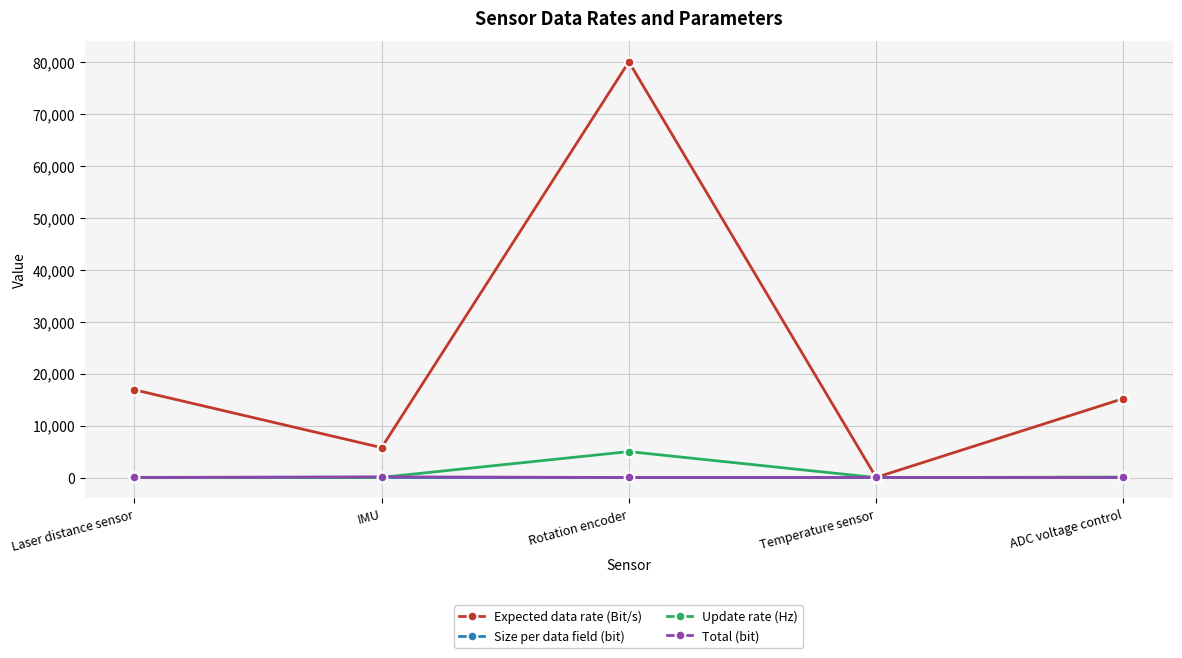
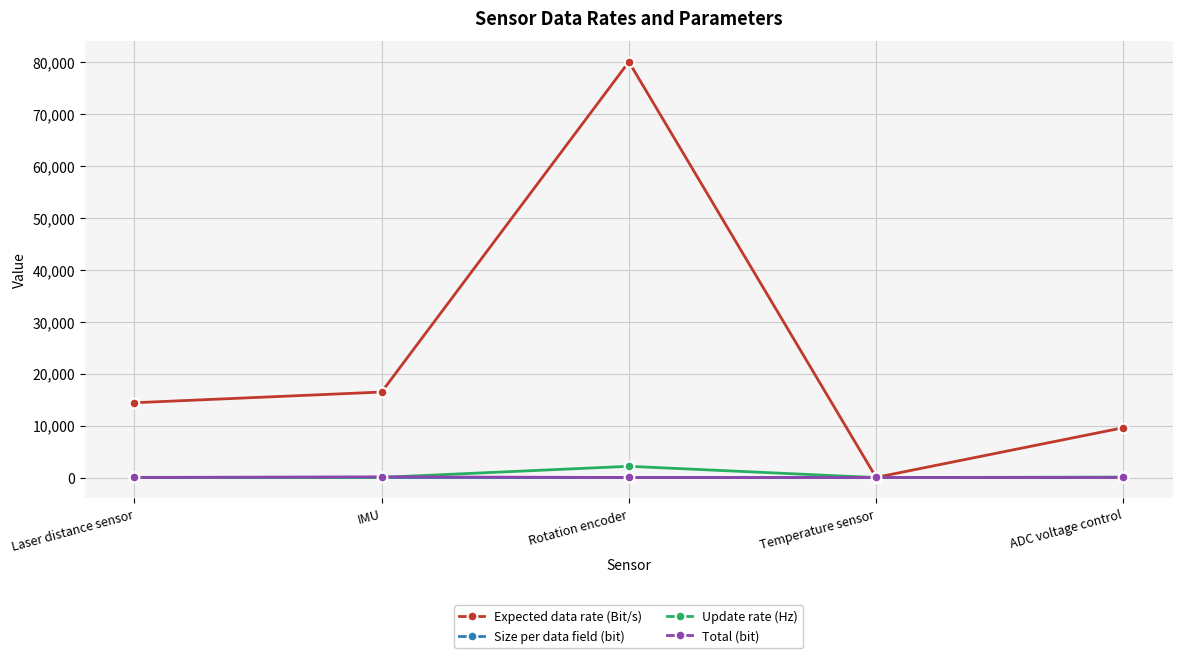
  {
    "Expected data rate (Bit/s)": {
-     "Laser distance sensor": "17,000",
-     "IMU": "6,000",
+     "Laser distance sensor": "14,000",
+     "IMU": "16,000",
      "Rotation encoder": "80,000",
-     "ADC voltage control": "15,000"
+     "ADC voltage control": "10,000"
    },
    "Total (bit)": {
      "Rotation encoder": "0"
    },
    "Update rate (Hz)": {
-     "Rotation encoder": "5,000"
+     "Rotation encoder": "2,000"
    }
  }
